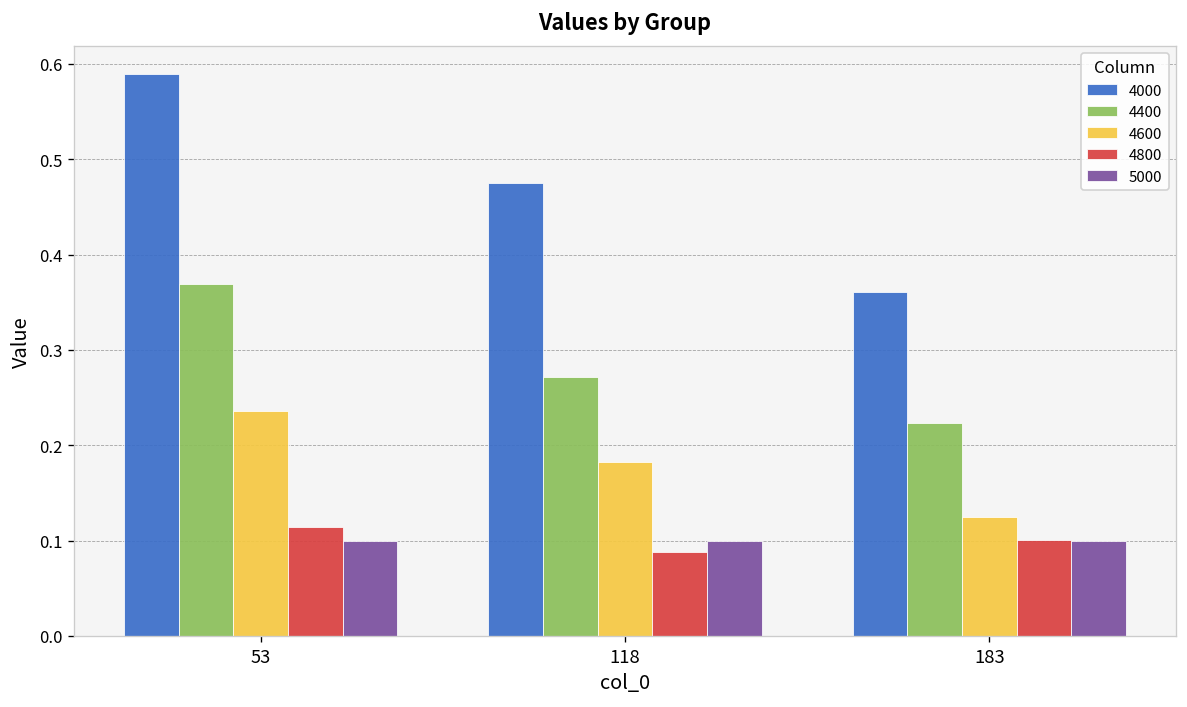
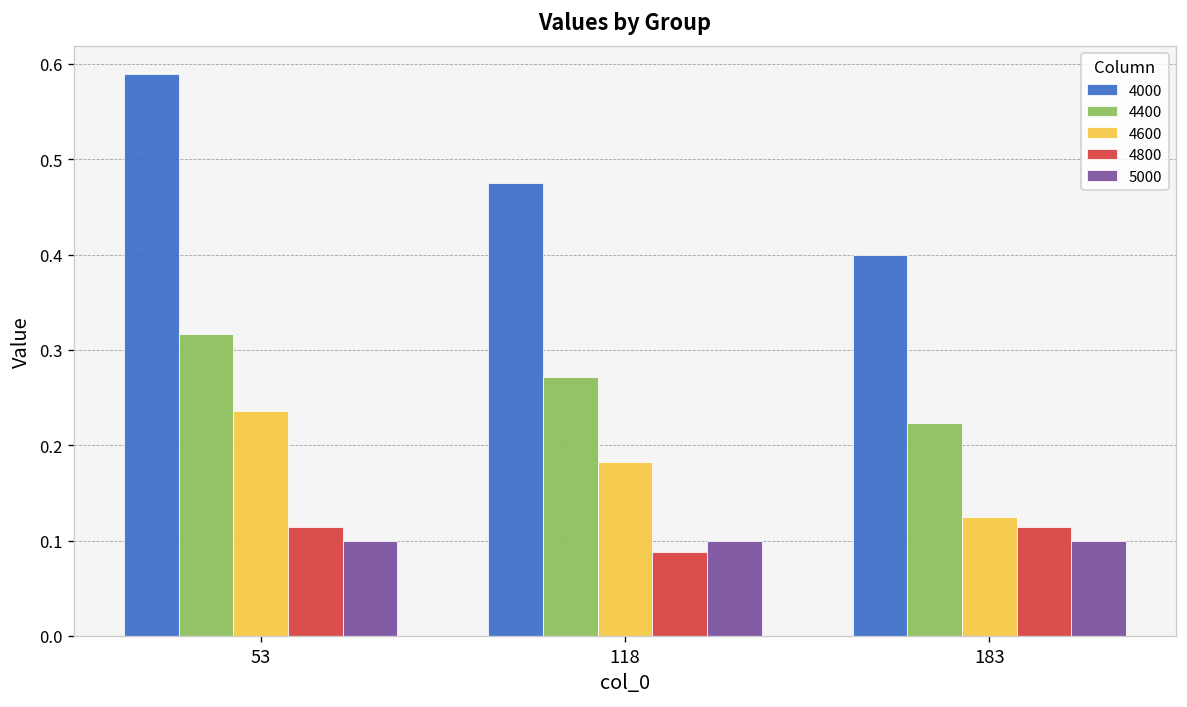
  {
    "4000": {
      "53": 0.59,
      "118": 0.48,
-     "183": 0.36
+     "183": 0.40
    },
    "4400": {
-     "53": 0.37,
+     "53": 0.32,
      "118": 0.27,
      "183": 0.22
    },
    "4600": {
      "53": 0.24,
      "118": 0.18,
      "183": 0.13
    },
    "4800": {
      "53": 0.11,
      "118": 0.09,
-     "183": 0.10
+     "183": 0.11
    },
    "5000": {
      "53": 0.10,
      "118": 0.10,
      "183": 0.10
    }
  }
